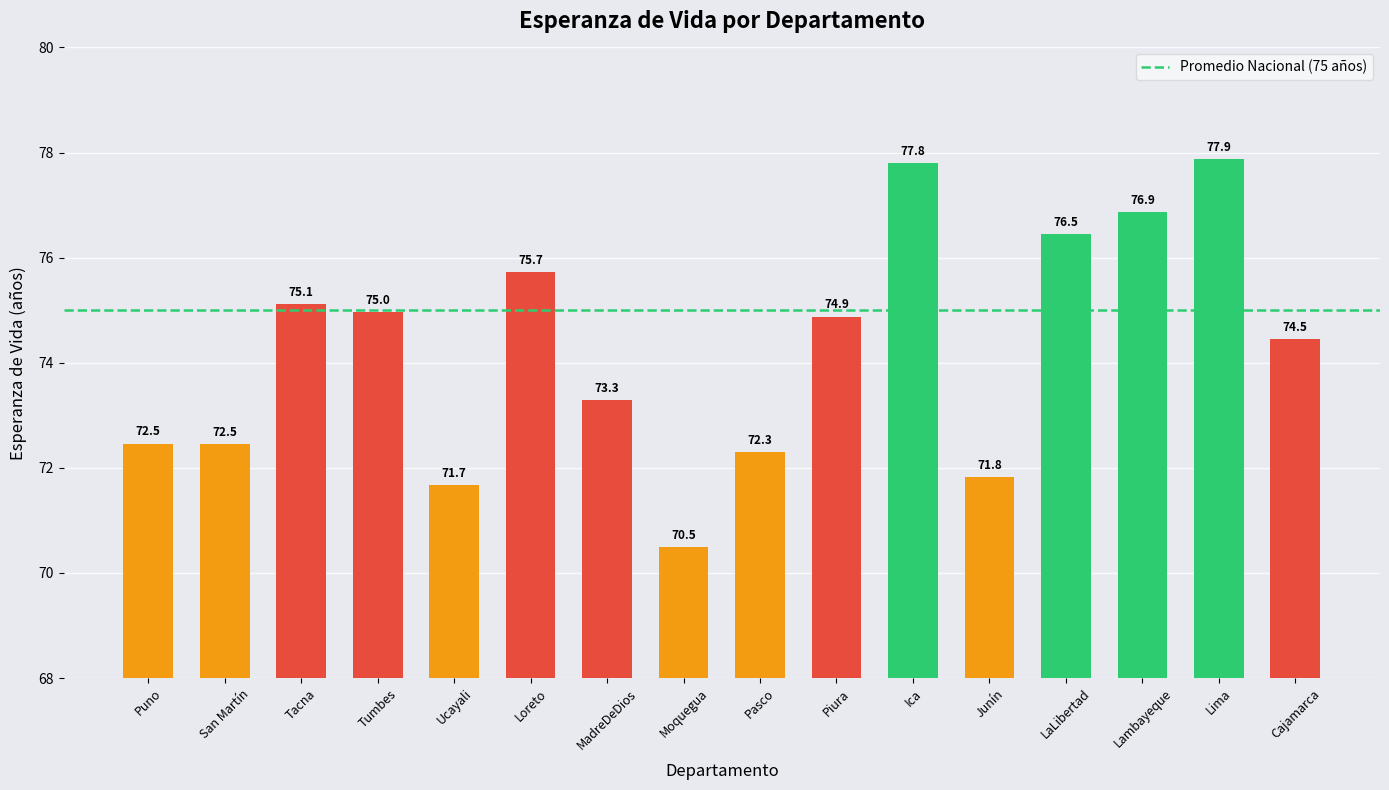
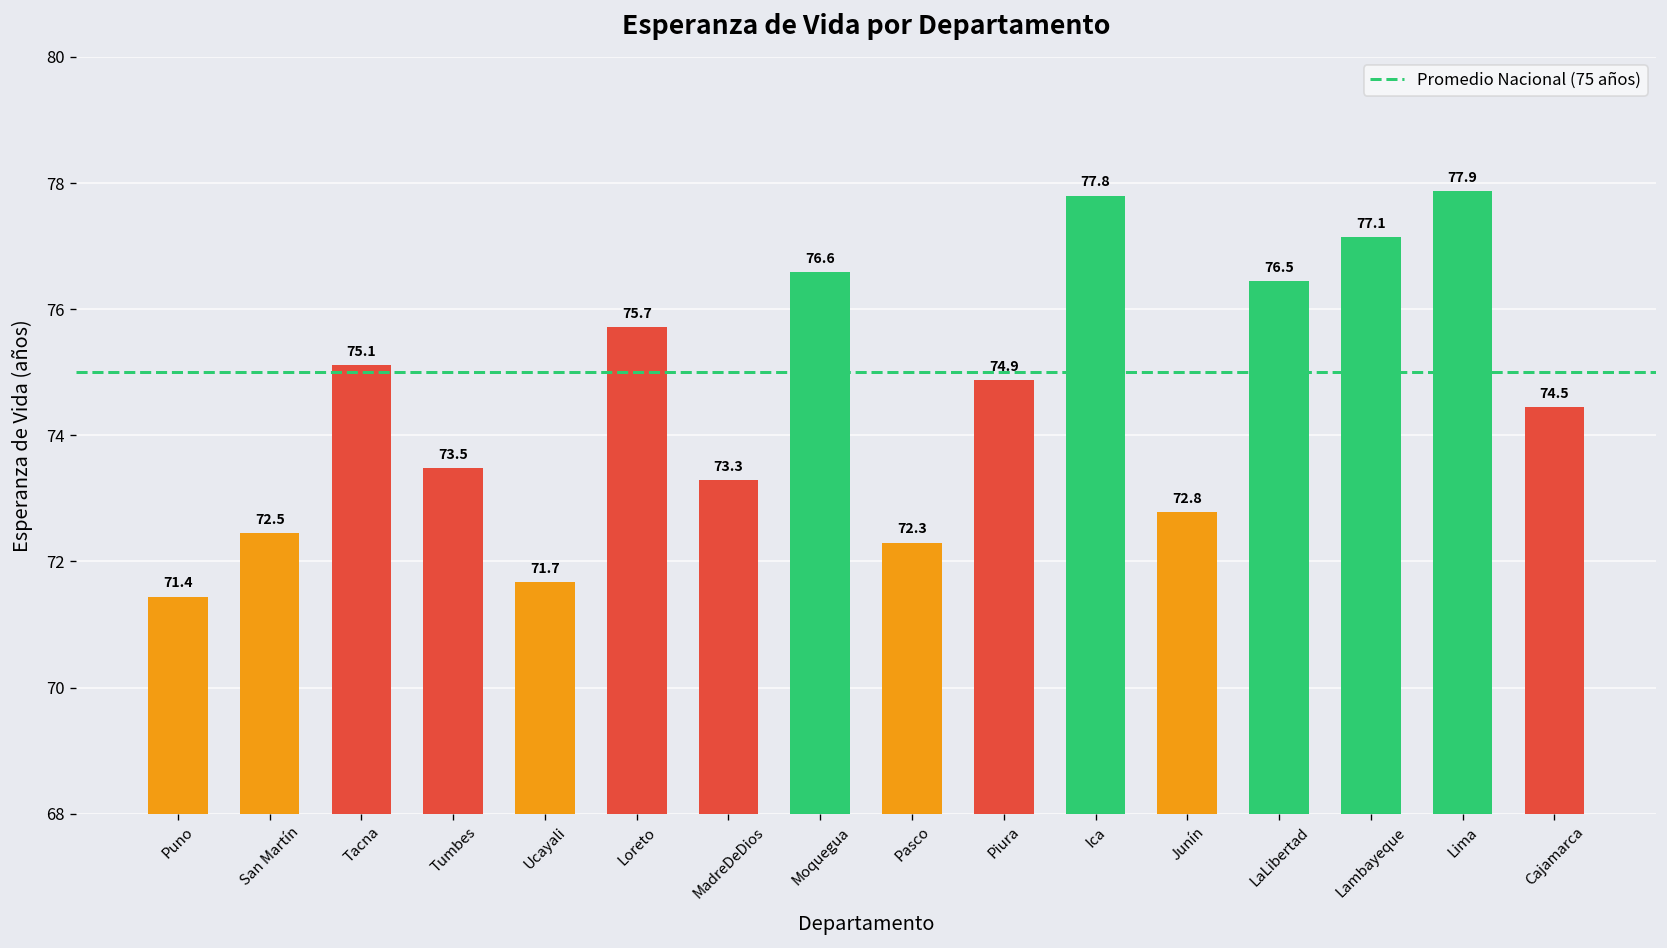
  {
-   "Puno": 72.5,
+   "Puno": 71.4,
    "San Martín": 72.5,
    "Tacna": 75.1,
-   "Tumbes": 75.0,
+   "Tumbes": 73.5,
    "Ucayali": 71.7,
    "Loreto": 75.7,
    "MadreDeDios": 73.3,
-   "Moquegua": 70.5,
+   "Moquegua": 76.6,
    "Pasco": 72.3,
    "Piura": 74.9,
    "Ica": 77.8,
-   "Junín": 71.8,
+   "Junín": 72.8,
    "LaLibertad": 76.5,
-   "Lambayeque": 76.9,
+   "Lambayeque": 77.1,
    "Lima": 77.9,
    "Cajamarca": 74.5
  }
